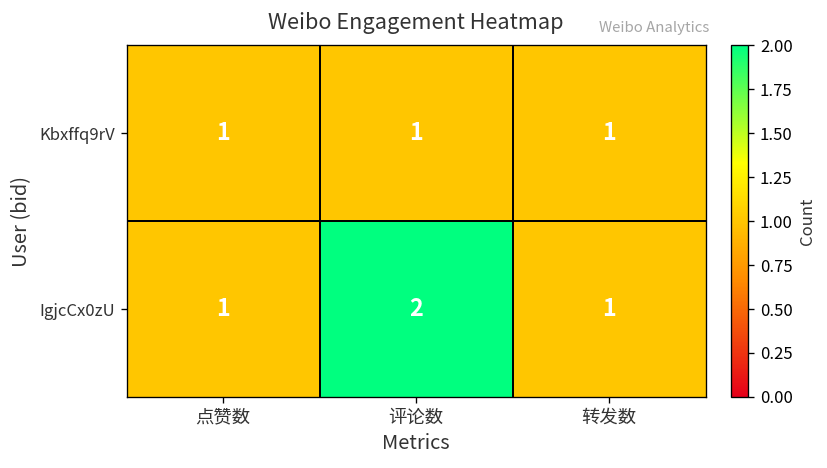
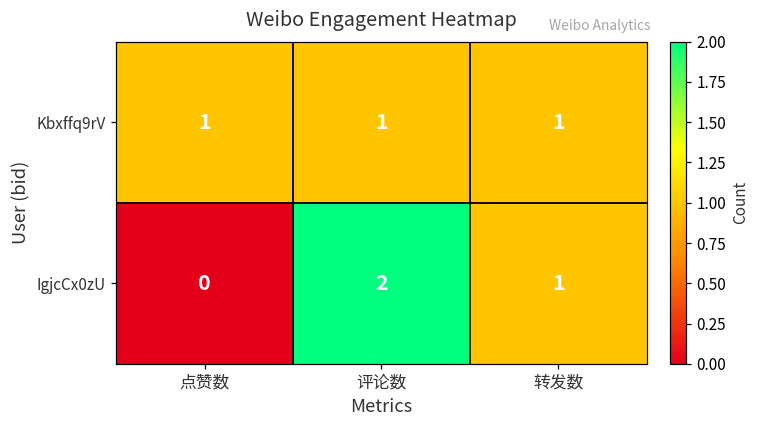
  {
    "Kbxffq9rV": {
      "点赞数": 1,
      "评论数": 1,
      "转发数": 1
    },
    "IgjcCx0zU": {
-     "点赞数": 1,
+     "点赞数": 0,
      "评论数": 2,
      "转发数": 1
    }
  }
